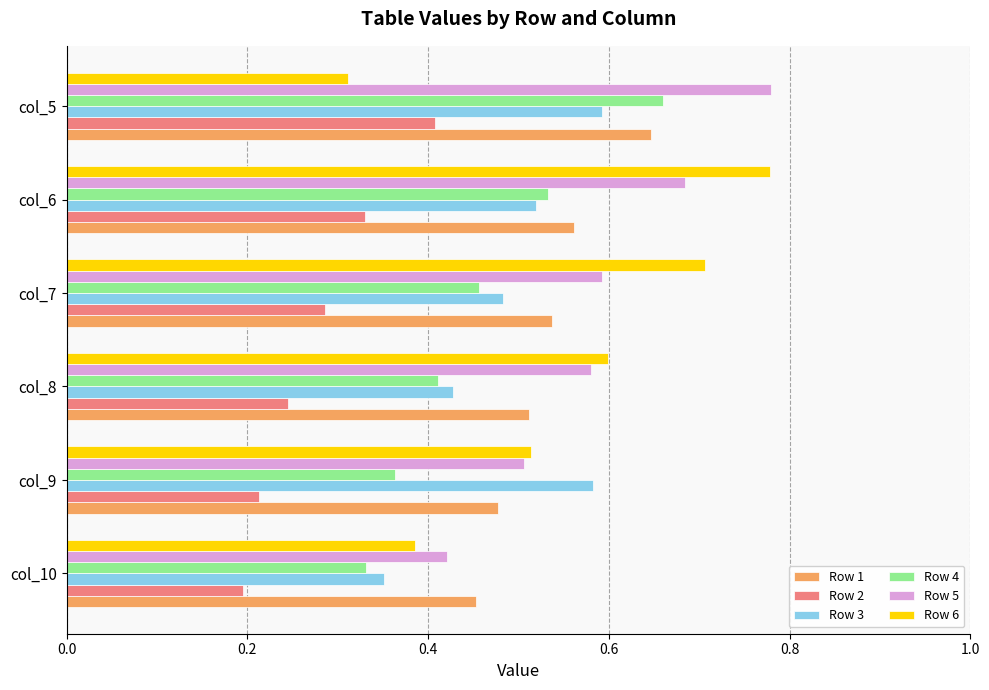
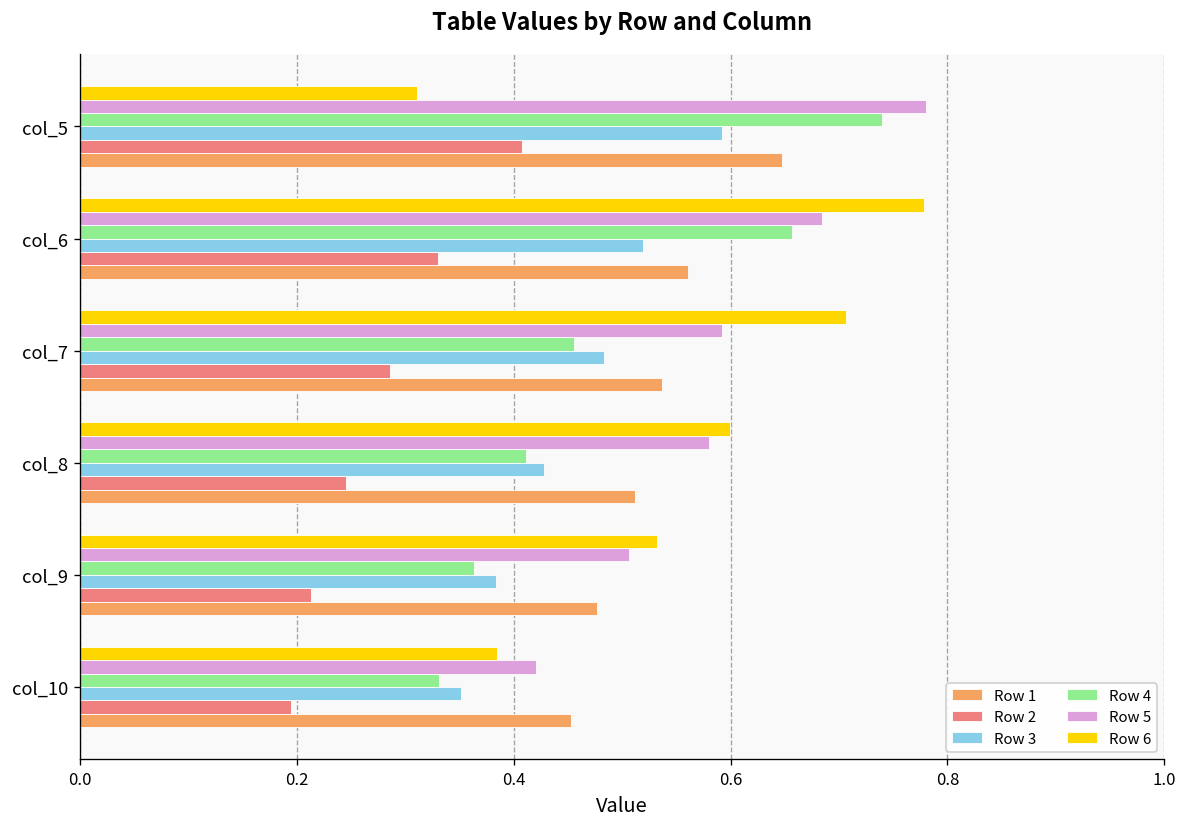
  {
    "Row 3": {
      "col_5": 0.59,
      "col_6": 0.52,
      "col_7": 0.48,
      "col_8": 0.43,
-     "col_9": 0.58,
+     "col_9": 0.38,
      "col_10": 0.35
    },
    "Row 4": {
-     "col_5": 0.66,
-     "col_6": 0.53,
+     "col_5": 0.74,
+     "col_6": 0.66,
      "col_7": 0.46,
      "col_8": 0.41,
      "col_9": 0.36,
      "col_10": 0.33
    },
    "Row 5": {
      "col_5": 0.78,
      "col_6": 0.68,
      "col_7": 0.59,
      "col_8": 0.58,
      "col_9": 0.51,
      "col_10": 0.42
    },
    "Row 6": {
      "col_5": 0.31,
      "col_6": 0.78,
      "col_7": 0.71,
      "col_8": 0.60,
-     "col_9": 0.51,
+     "col_9": 0.53,
      "col_10": 0.39
    }
  }
